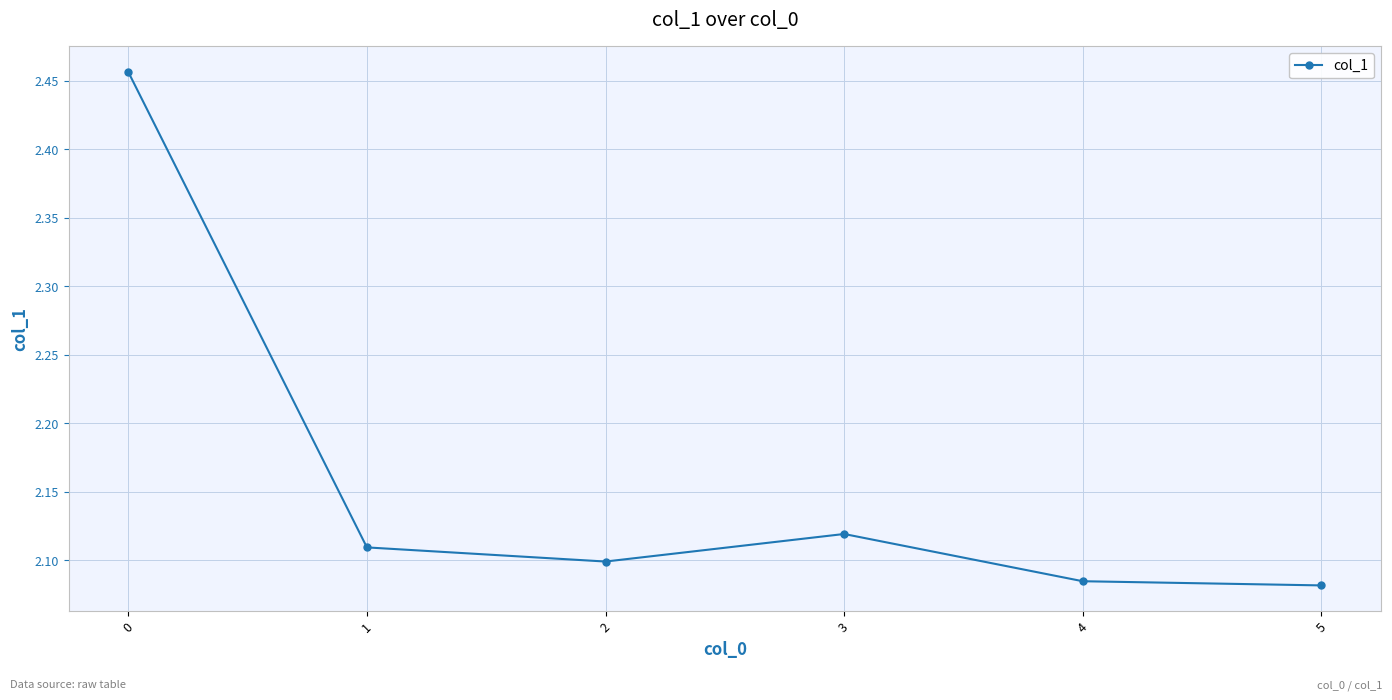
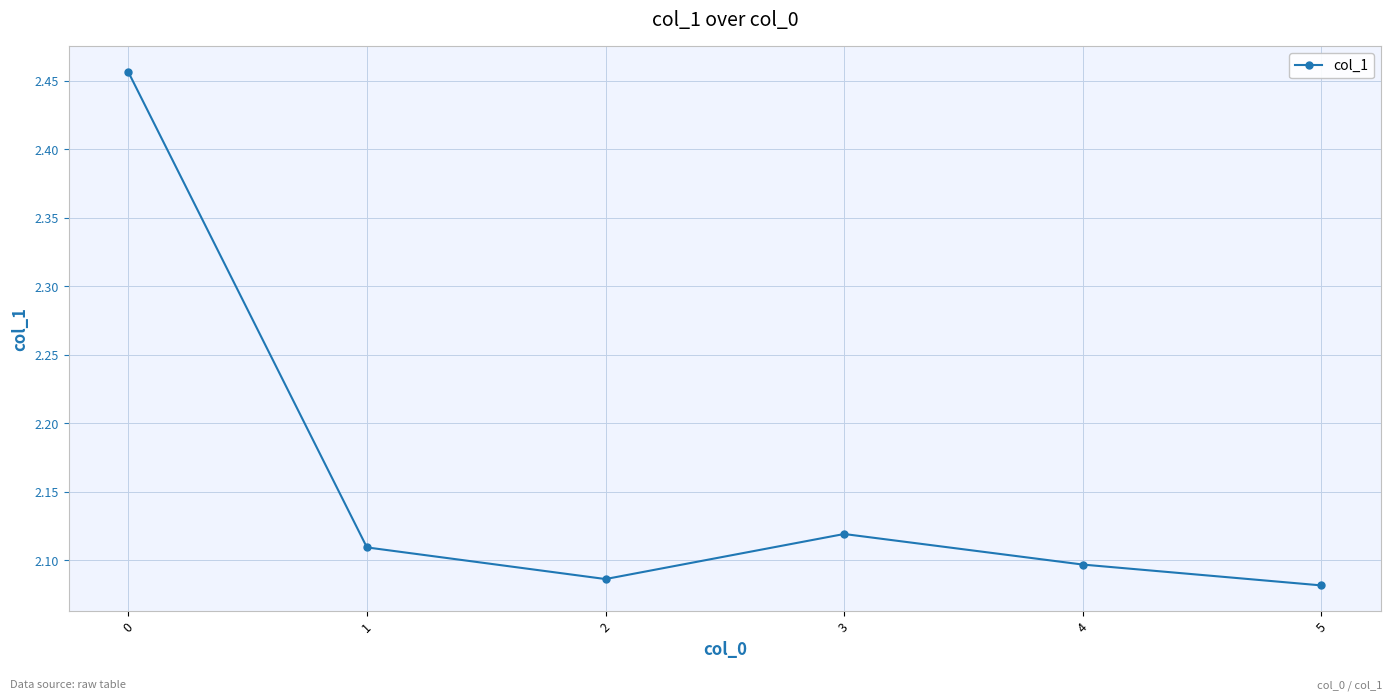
  {
    "0": 2.456,
    "1": 2.109,
-   "2": 2.099,
+   "2": 2.086,
    "3": 2.119,
-   "4": 2.085,
+   "4": 2.097,
    "5": 2.082
  }
